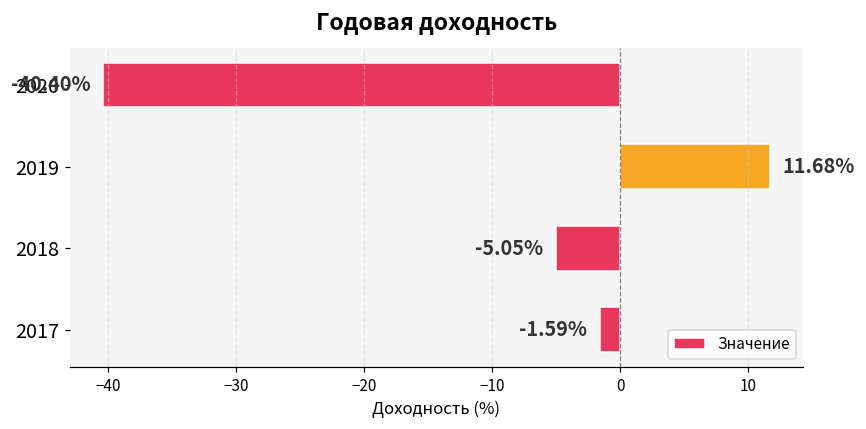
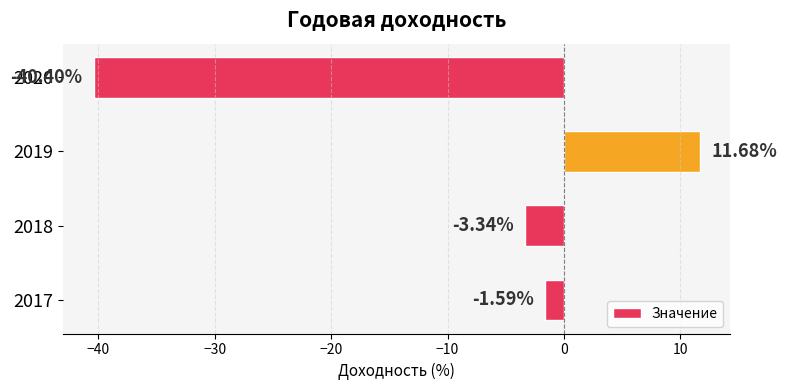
  {
    "2020": "-40.40%",
    "2019": "11.68%",
-   "2018": "-5.05%",
+   "2018": "-3.34%",
    "2017": "-1.59%"
  }
